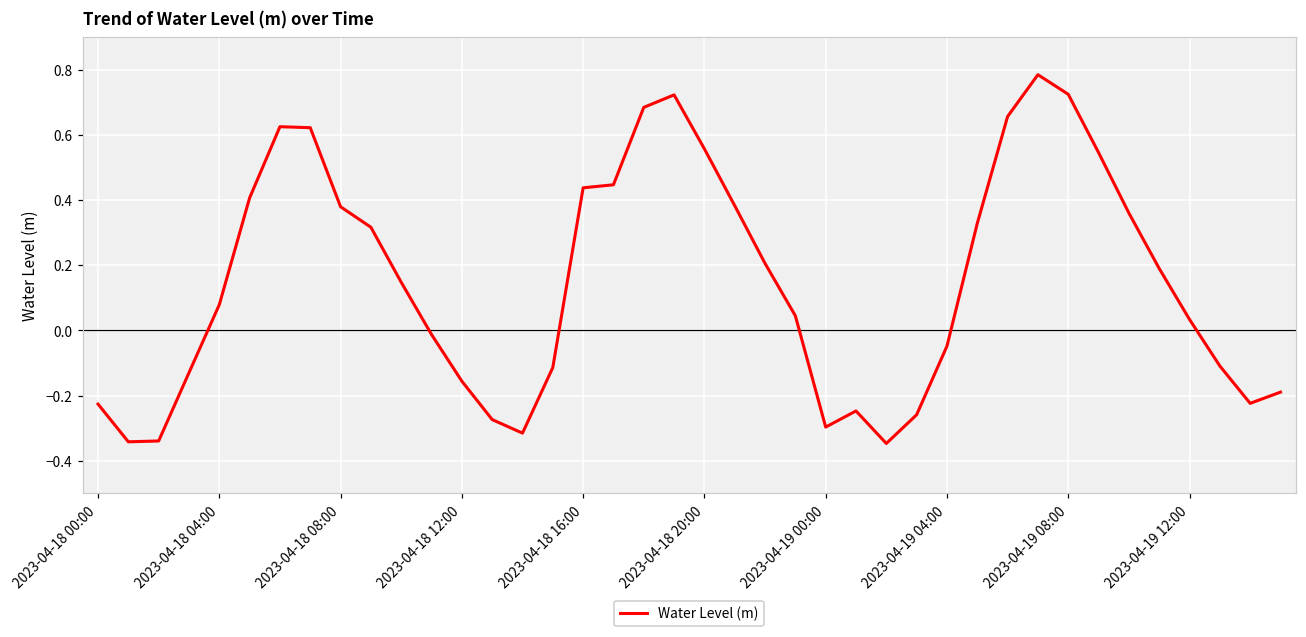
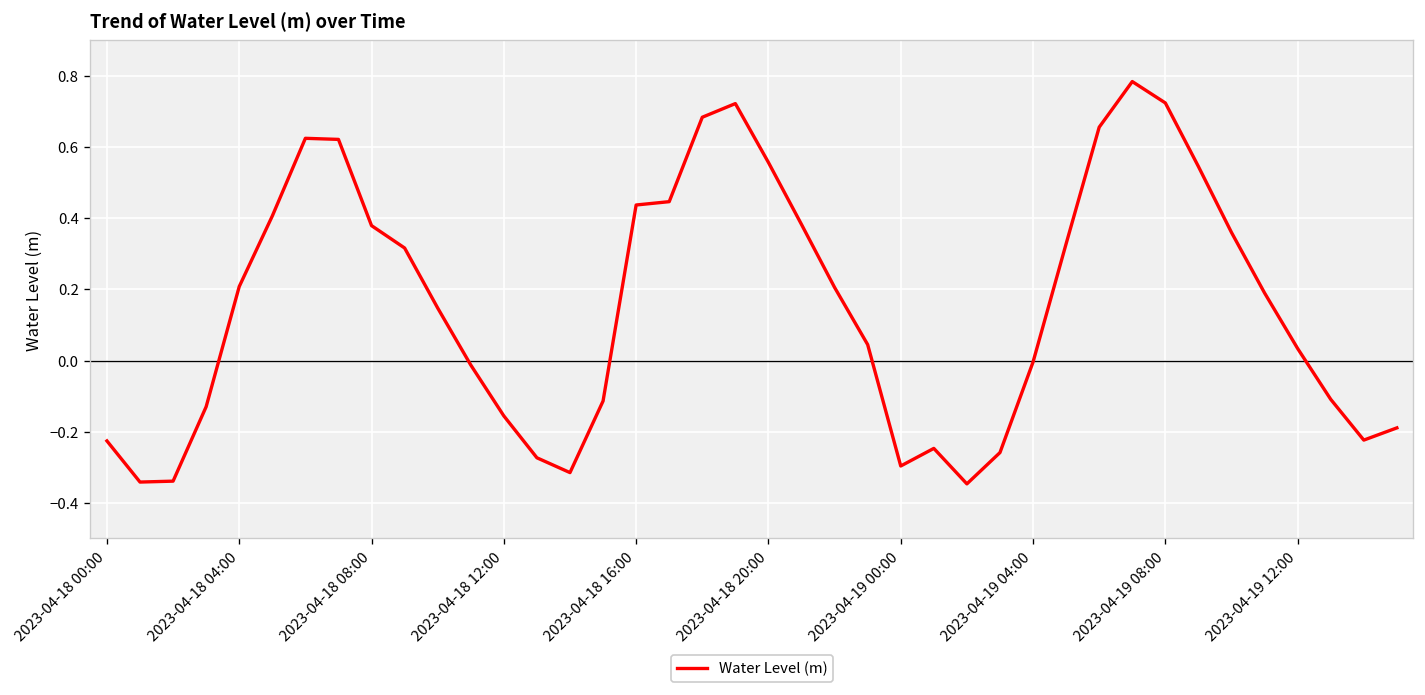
  {
    "2023-04-18 00:00": -0.23,
-   "2023-04-18 04:00": 0.08,
+   "2023-04-18 04:00": 0.21,
    "2023-04-18 08:00": 0.38,
    "2023-04-18 12:00": -0.16,
    "2023-04-18 16:00": 0.44,
    "2023-04-18 20:00": 0.56,
    "2023-04-19 00:00": -0.30,
-   "2023-04-19 04:00": -0.05,
+   "2023-04-19 04:00": 0.00,
    "2023-04-19 08:00": 0.72,
    "2023-04-19 12:00": 0.03
  }
